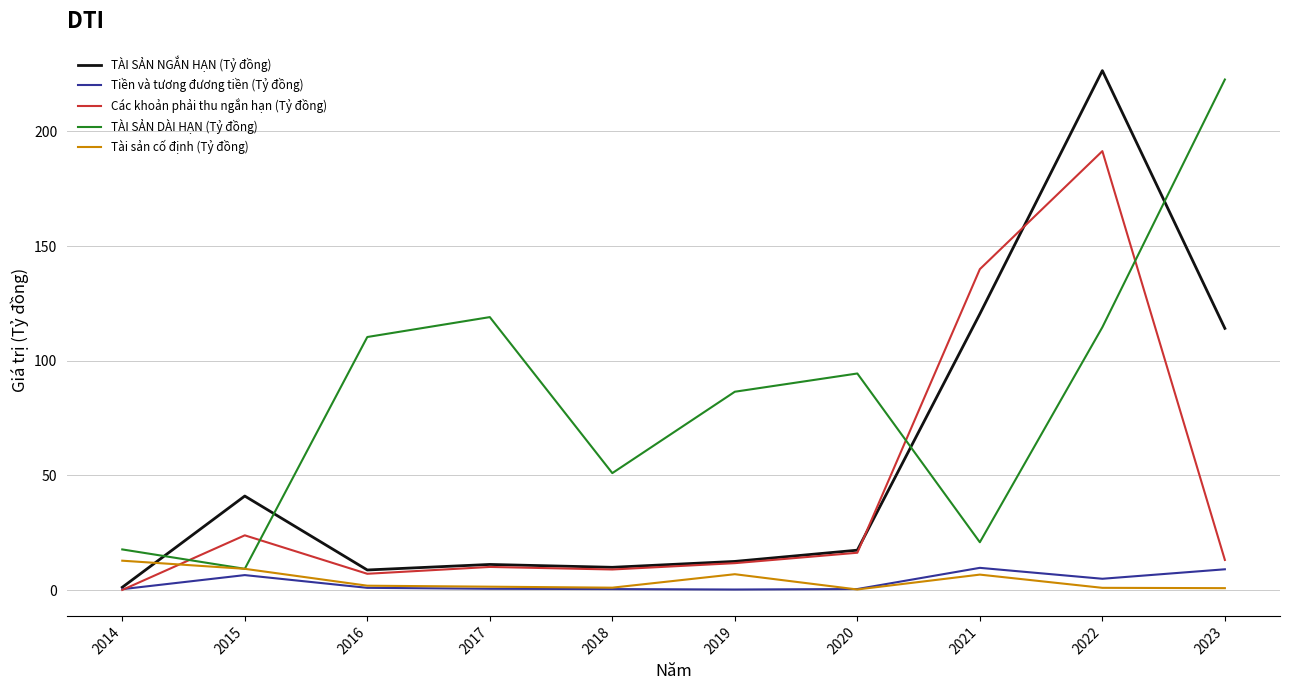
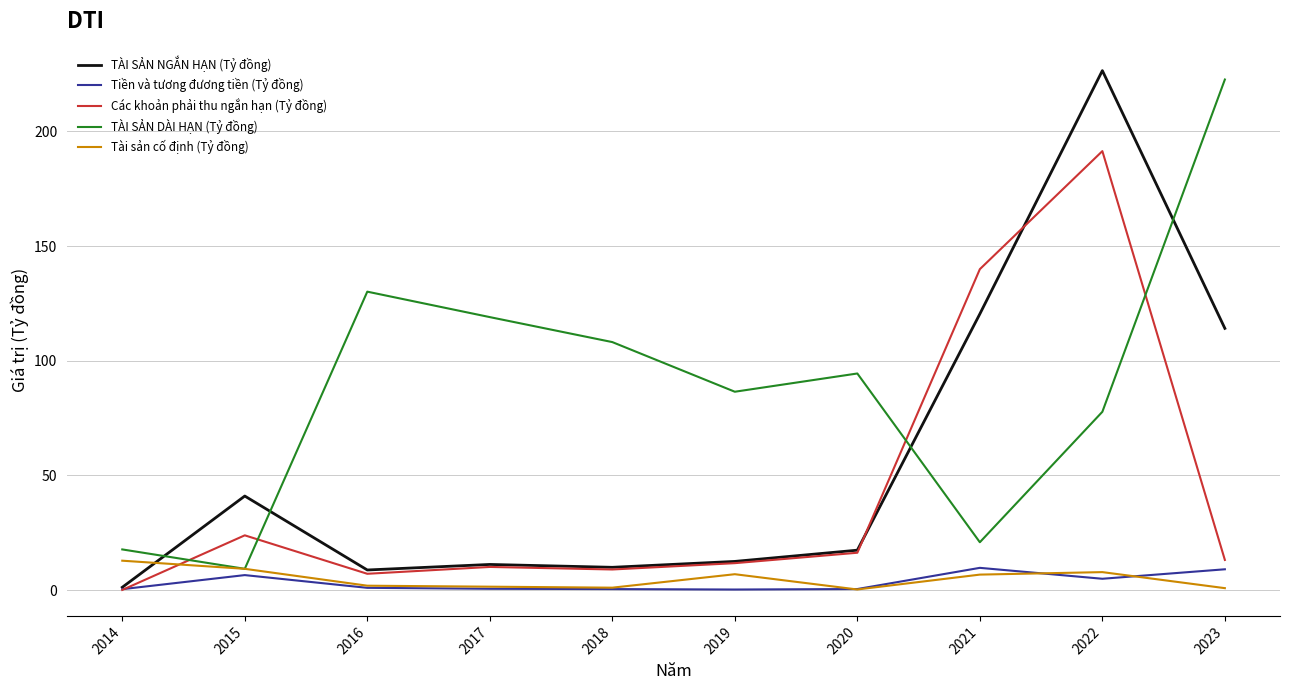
  {
    "TÀI SẢN NGẮN HẠN (Tỷ đồng)": {
      "2015": 41,
      "2016": 9,
      "2021": 120,
      "2022": 226,
      "2023": 114
    },
    "Tiền và tương đương tiền (Tỷ đồng)": {
      "2015": 7,
      "2019": 0,
      "2021": 10,
      "2022": 5,
      "2023": 9
    },
    "Các khoản phải thu ngắn hạn (Tỷ đồng)": {
      "2015": 24,
      "2016": 7,
      "2021": 140,
      "2022": 191,
      "2023": 13
    },
    "TÀI SẢN DÀI HẠN (Tỷ đồng)": {
      "2014": 18,
-     "2016": 110,
+     "2016": 130,
      "2017": 119,
-     "2018": 51,
+     "2018": 108,
      "2019": 86,
      "2020": 94,
      "2021": 21,
-     "2022": 115,
+     "2022": 78,
      "2023": 223
    },
    "Tài sản cố định (Tỷ đồng)": {
      "2014": 13,
      "2019": 7,
      "2021": 7,
-     "2022": 1,
+     "2022": 8,
      "2023": 1
    }
  }
